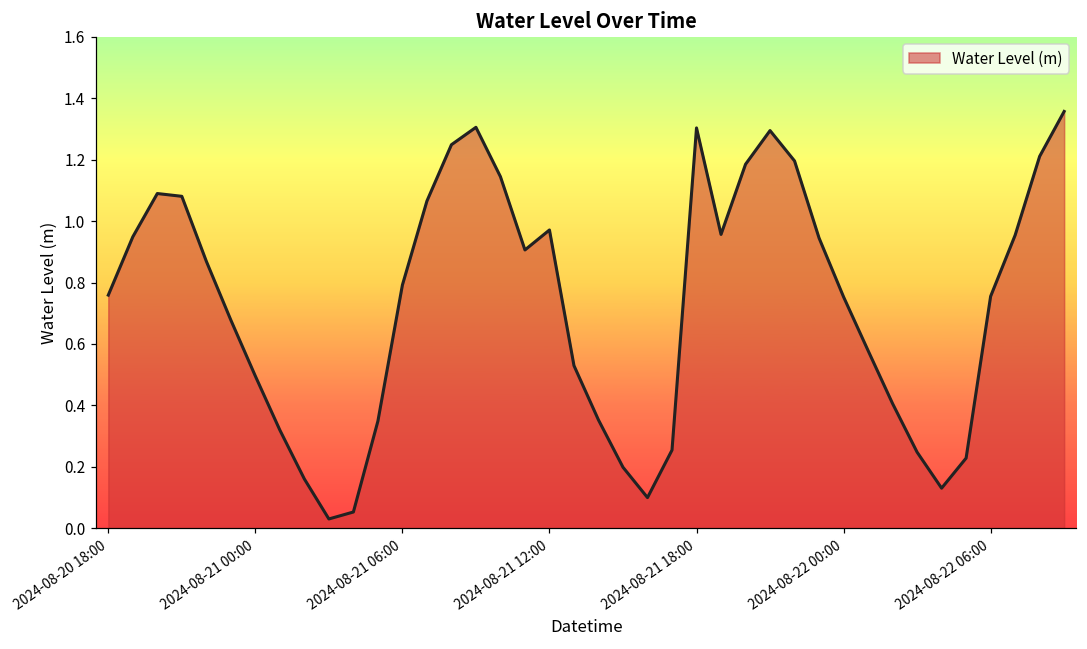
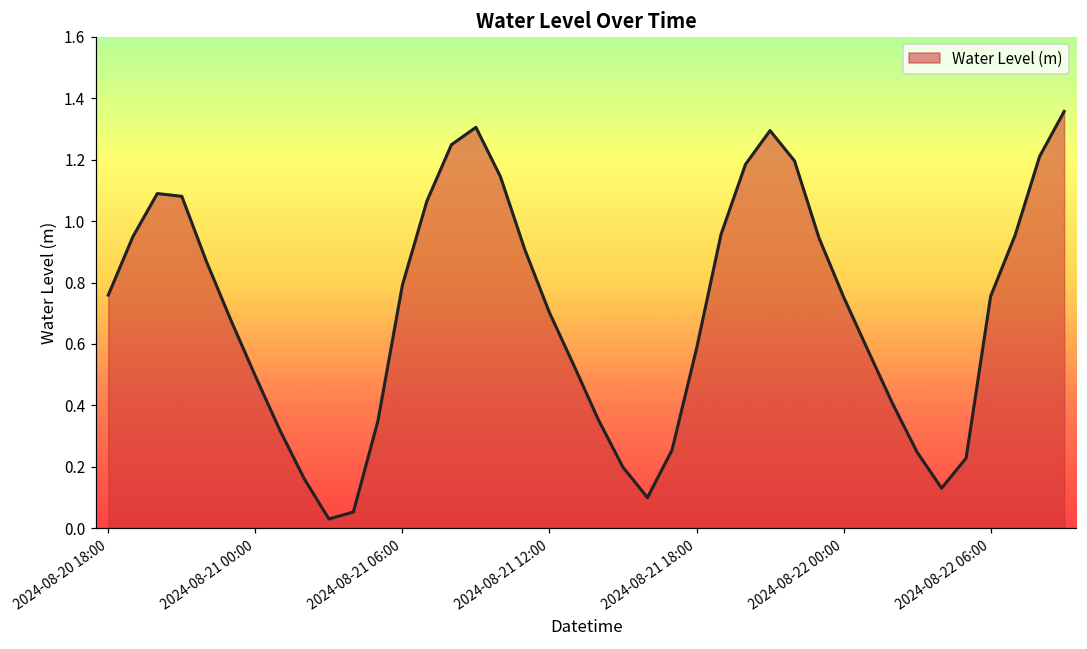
  {
    "2024-08-20 18:00": 0.76,
    "2024-08-21 00:00": 0.50,
    "2024-08-21 06:00": 0.79,
-   "2024-08-21 12:00": 0.97,
-   "2024-08-21 18:00": 1.30,
+   "2024-08-21 12:00": 0.70,
+   "2024-08-21 18:00": 0.58,
    "2024-08-22 00:00": 0.75,
    "2024-08-22 06:00": 0.76
  }
